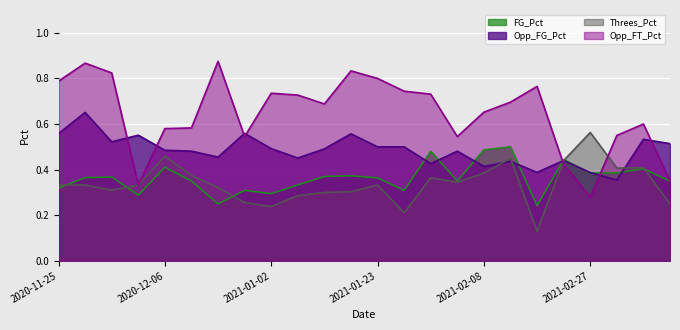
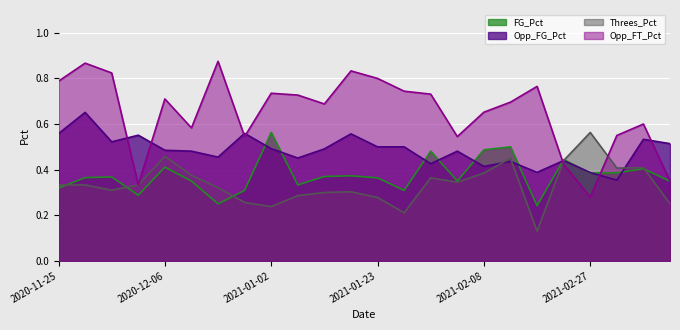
  {
    "FG_Pct": {
      "2020-11-25": 0.32,
      "2020-12-06": 0.41,
-     "2021-01-02": 0.30,
+     "2021-01-02": 0.56,
      "2021-01-23": 0.36,
      "2021-02-08": 0.49
    },
    "Opp_FG_Pct": {
      "2020-11-25": 0.56,
      "2020-12-06": 0.49,
      "2021-01-02": 0.49,
      "2021-01-23": 0.50,
      "2021-02-08": 0.41
    },
    "Threes_Pct": {
      "2020-11-25": 0.33,
      "2020-12-06": 0.46,
      "2021-01-02": 0.24,
-     "2021-01-23": 0.33,
+     "2021-01-23": 0.28,
      "2021-02-08": 0.39,
      "2021-02-27": 0.56
    },
    "Opp_FT_Pct": {
      "2020-11-25": 0.79,
-     "2020-12-06": 0.58,
+     "2020-12-06": 0.71,
      "2021-01-02": 0.74,
      "2021-01-23": 0.80,
      "2021-02-08": 0.65,
      "2021-02-27": 0.28
    }
  }
